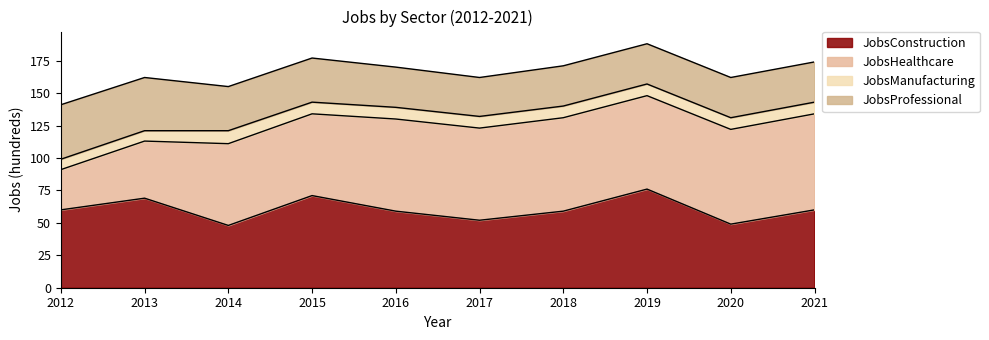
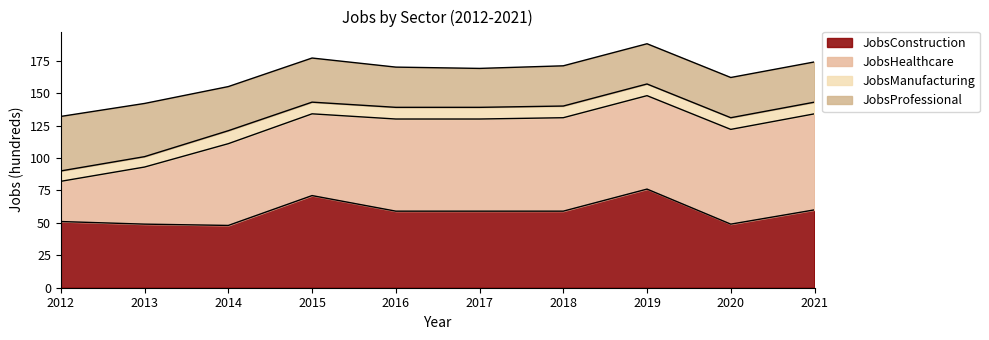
  {
    "JobsConstruction": {
-     "2012": 60,
-     "2013": 69,
+     "2012": 51,
+     "2013": 49,
      "2014": 48,
      "2015": 71,
      "2016": 59,
-     "2017": 52,
+     "2017": 59,
      "2018": 59,
      "2019": 76,
      "2020": 49,
      "2021": 60
    }
  }
